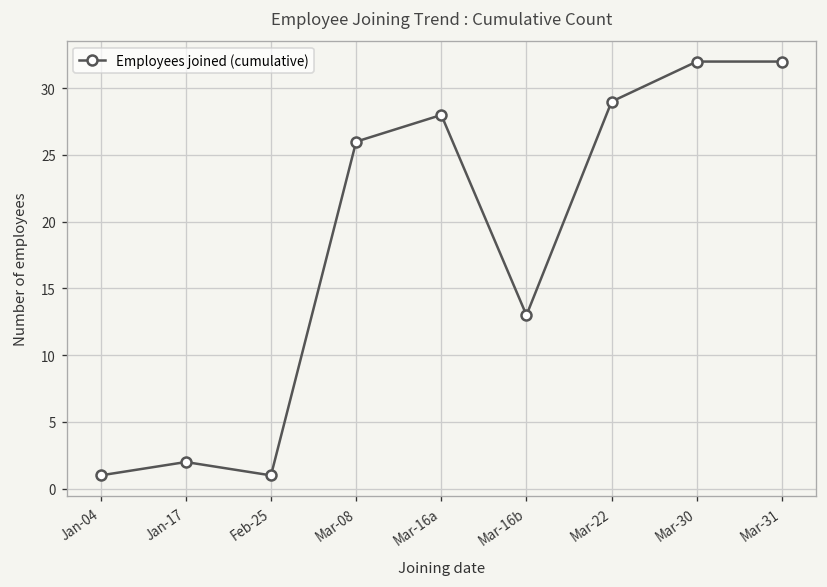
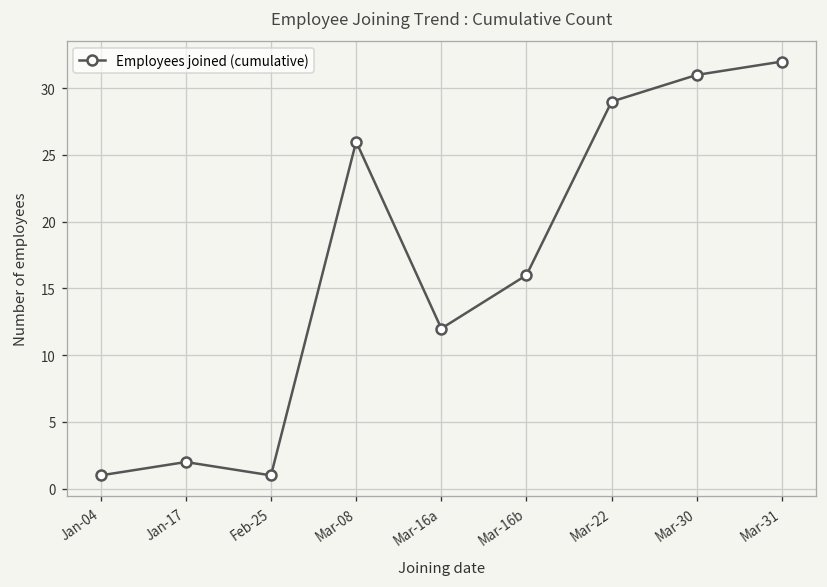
  {
    "Jan-04": 1,
    "Jan-17": 2,
    "Feb-25": 1,
    "Mar-08": 26,
-   "Mar-16a": 28,
-   "Mar-16b": 13,
+   "Mar-16a": 12,
+   "Mar-16b": 16,
    "Mar-22": 29,
-   "Mar-30": 32,
+   "Mar-30": 31,
    "Mar-31": 32
  }
